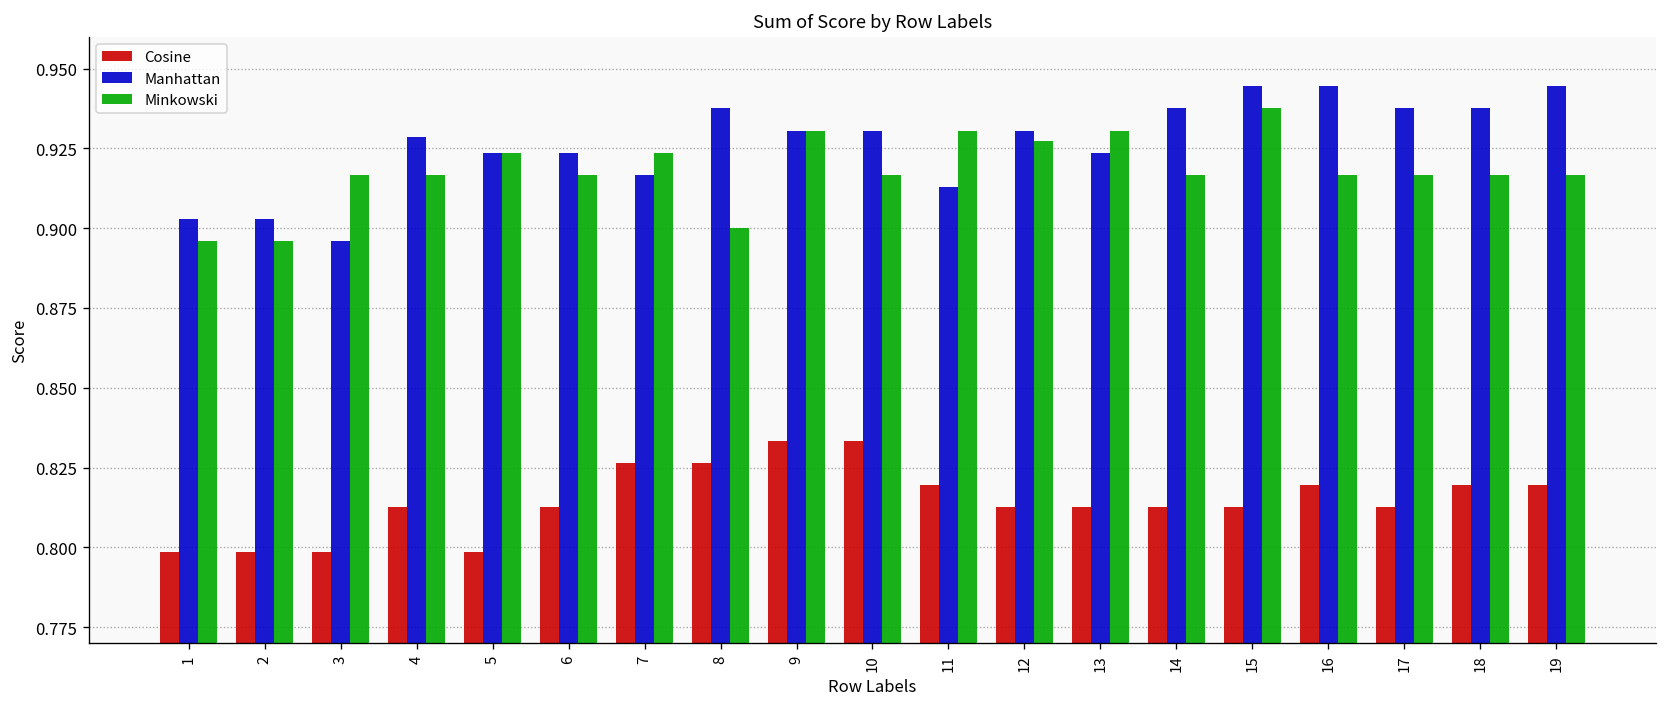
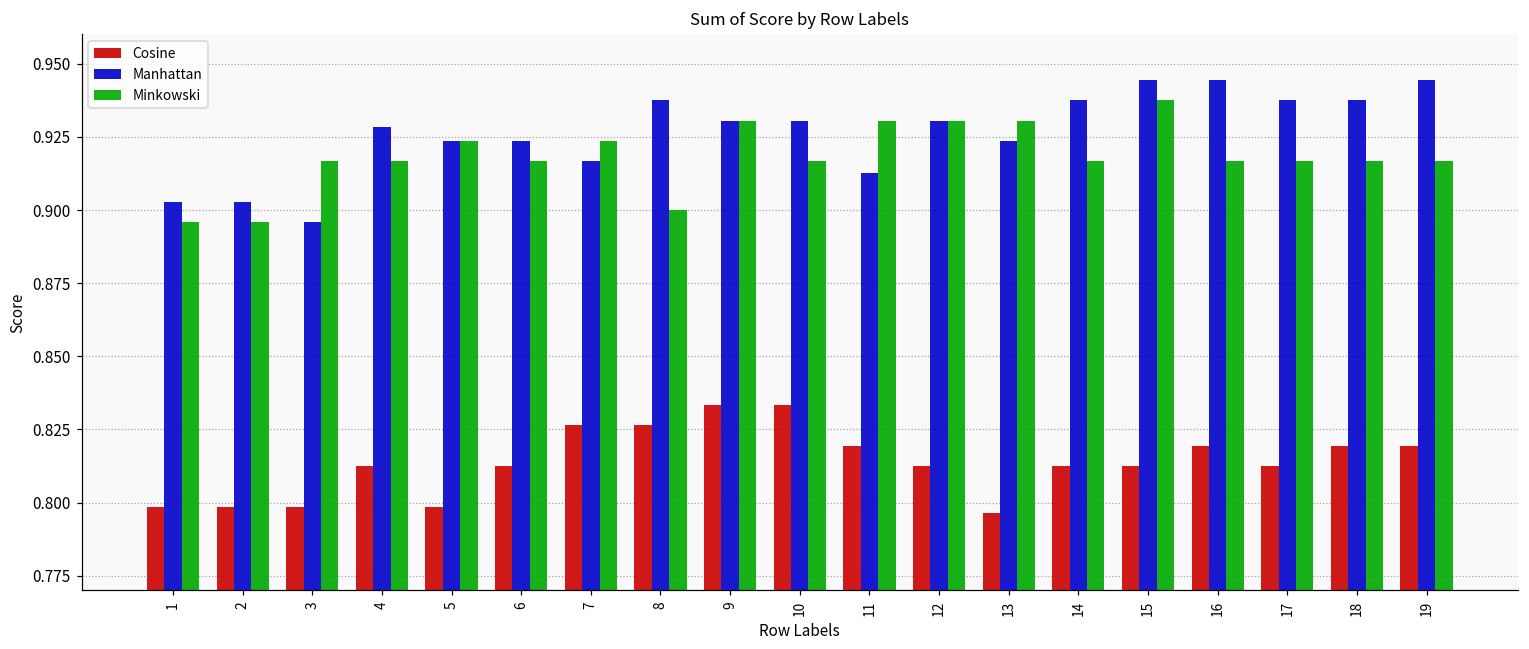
  {
    "Cosine": {
      "1": 0.799,
      "2": 0.799,
      "3": 0.799,
      "4": 0.813,
      "5": 0.799,
      "6": 0.813,
      "7": 0.826,
      "8": 0.826,
      "9": 0.833,
      "10": 0.833,
      "11": 0.819,
      "12": 0.813,
-     "13": 0.813,
+     "13": 0.797,
      "14": 0.813,
      "15": 0.813,
      "16": 0.819,
      "17": 0.813,
      "18": 0.819,
      "19": 0.819
    },
    "Manhattan": {
      "1": 0.903,
      "2": 0.903,
      "3": 0.896,
      "4": 0.928,
      "5": 0.924,
      "6": 0.924,
      "7": 0.917,
      "8": 0.938,
      "9": 0.931,
      "10": 0.931,
      "11": 0.913,
      "12": 0.931,
      "13": 0.924,
      "14": 0.938,
      "15": 0.944,
      "16": 0.944,
      "17": 0.938,
      "18": 0.938,
      "19": 0.944
    },
    "Minkowski": {
      "1": 0.896,
      "2": 0.896,
      "3": 0.917,
      "4": 0.917,
      "5": 0.924,
      "6": 0.917,
      "7": 0.924,
      "8": 0.900,
      "9": 0.931,
      "10": 0.917,
      "11": 0.931,
-     "12": 0.927,
+     "12": 0.931,
      "13": 0.931,
      "14": 0.917,
      "15": 0.938,
      "16": 0.917,
      "17": 0.917,
      "18": 0.917,
      "19": 0.917
    }
  }
